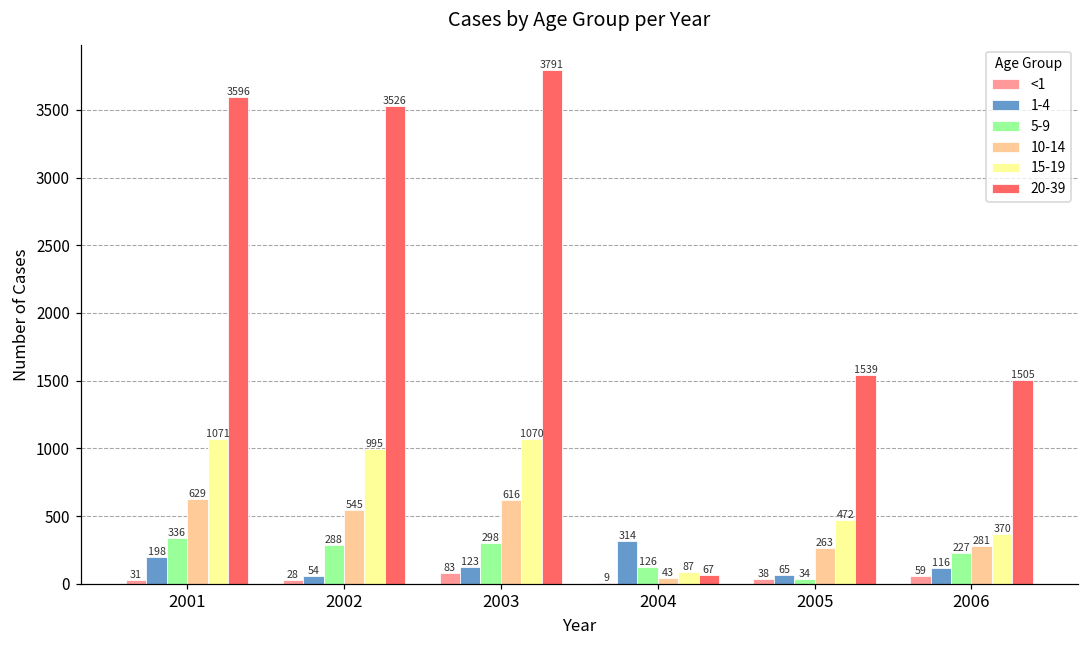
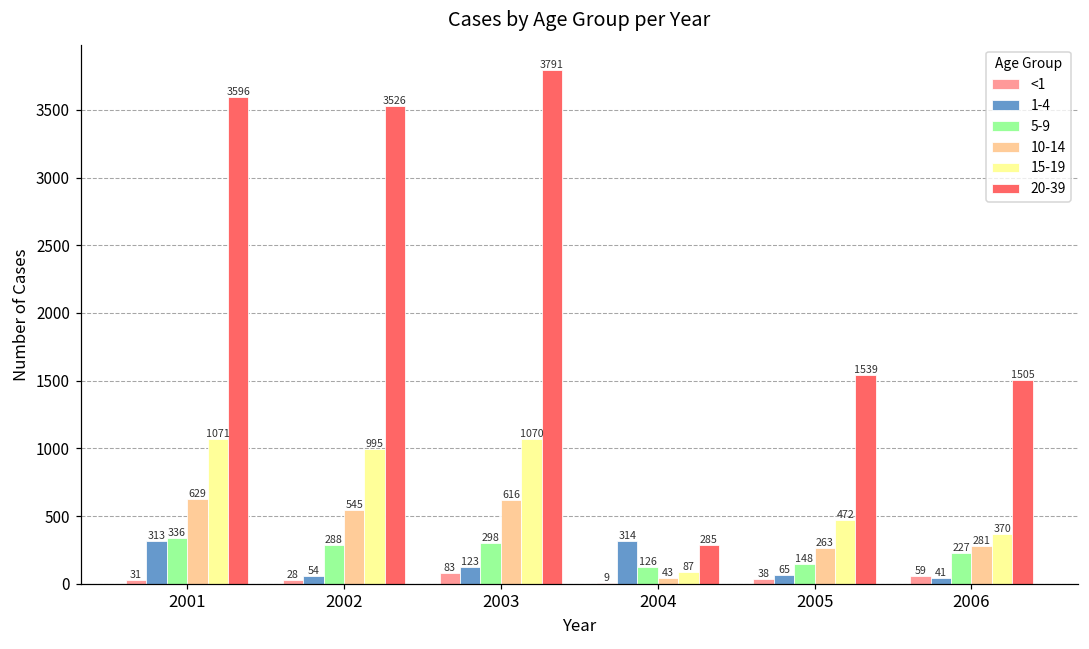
  {
    "1-4": {
-     "2001": 198,
+     "2001": 313,
      "2002": 54,
      "2003": 123,
      "2004": 314,
      "2005": 65,
-     "2006": 116
+     "2006": 41
    },
    "5-9": {
      "2001": 336,
      "2002": 288,
      "2003": 298,
      "2004": 126,
-     "2005": 34,
+     "2005": 148,
      "2006": 227
    },
    "20-39": {
      "2001": 3596,
      "2002": 3526,
      "2003": 3791,
-     "2004": 67,
+     "2004": 285,
      "2005": 1539,
      "2006": 1505
    }
  }
